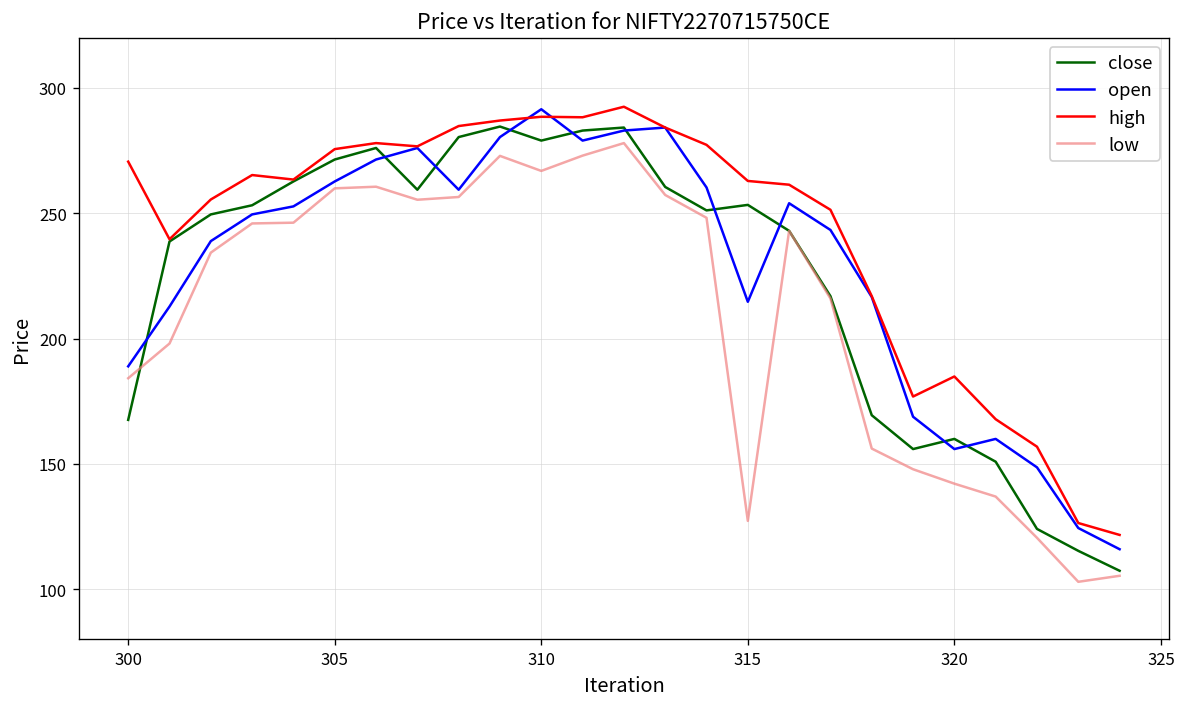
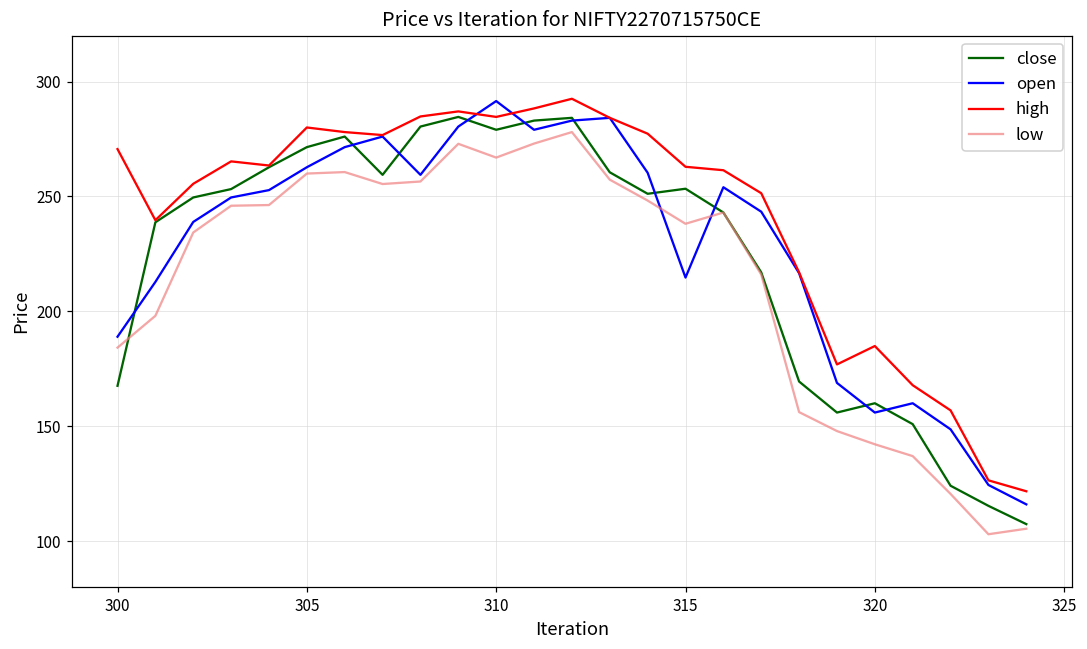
  {
    "close": {
      "300": 168,
      "305": 271,
      "310": 279,
      "315": 253,
      "320": 160
    },
    "open": {
      "300": 189,
      "305": 263,
      "310": 292,
      "315": 215,
      "320": 156
    },
    "high": {
      "300": 271,
-     "305": 276,
-     "310": 289,
+     "305": 280,
+     "310": 285,
      "315": 263,
      "320": 185
    },
    "low": {
      "300": 184,
      "305": 260,
      "310": 267,
-     "315": 127,
+     "315": 238,
      "320": 142
    }
  }
